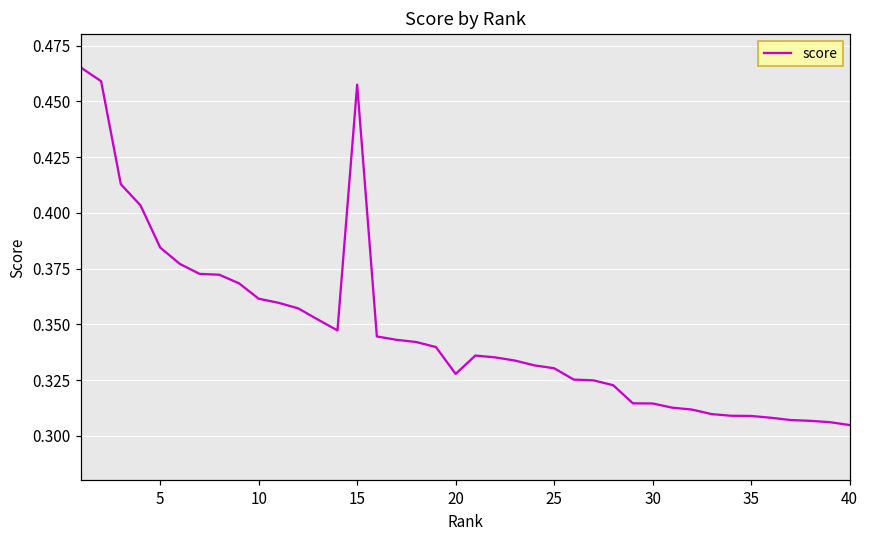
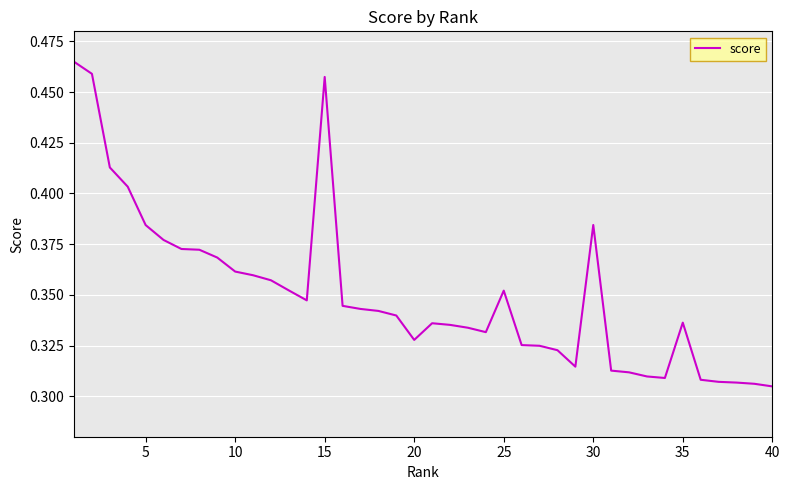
  {
    "5": 0.384,
    "10": 0.361,
    "15": 0.457,
    "20": 0.328,
-   "25": 0.330,
-   "30": 0.315,
-   "35": 0.309,
+   "25": 0.352,
+   "30": 0.384,
+   "35": 0.336,
    "40": 0.305
  }
